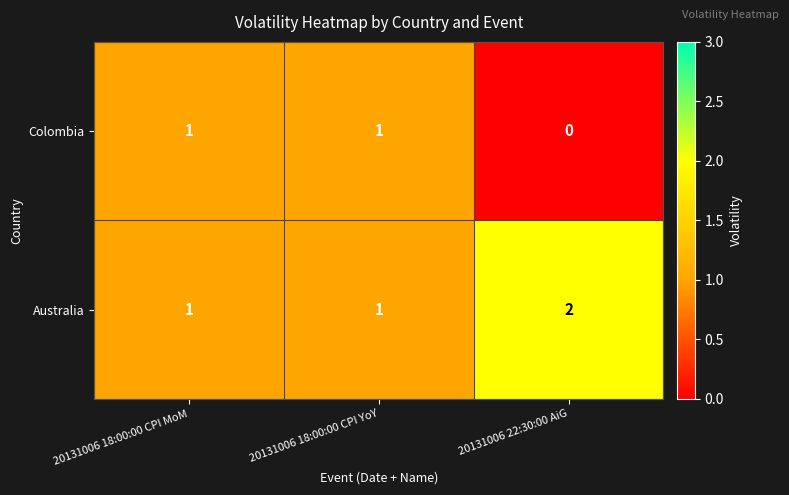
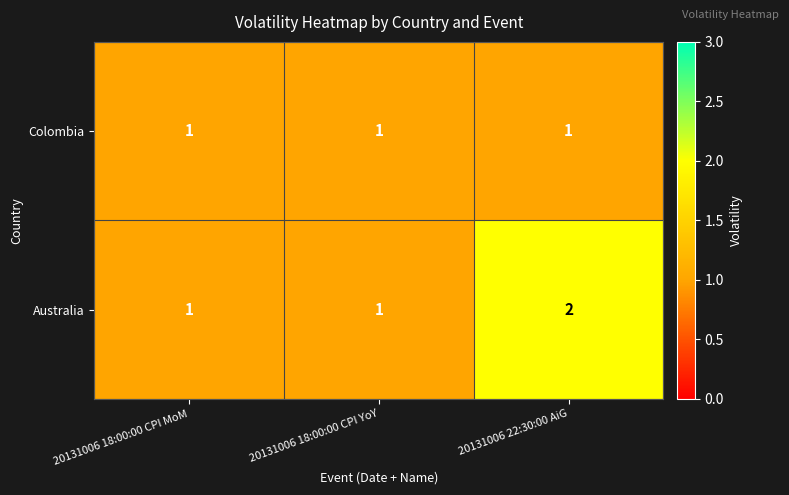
  {
    "Colombia": {
      "20131006 18:00:00 CPI MoM": 1,
      "20131006 18:00:00 CPI YoY": 1,
-     "20131006 22:30:00 AiG": 0
+     "20131006 22:30:00 AiG": 1
    },
    "Australia": {
      "20131006 18:00:00 CPI MoM": 1,
      "20131006 18:00:00 CPI YoY": 1,
      "20131006 22:30:00 AiG": 2
    }
  }
